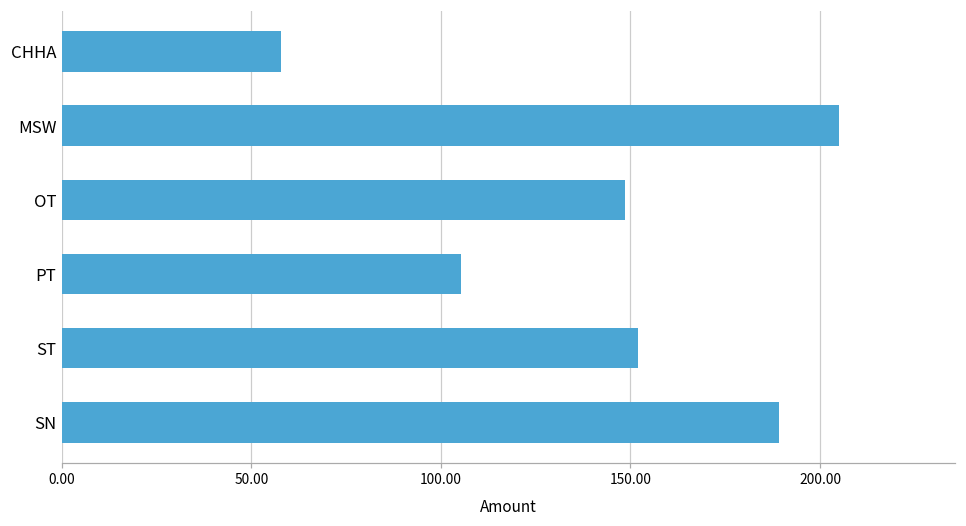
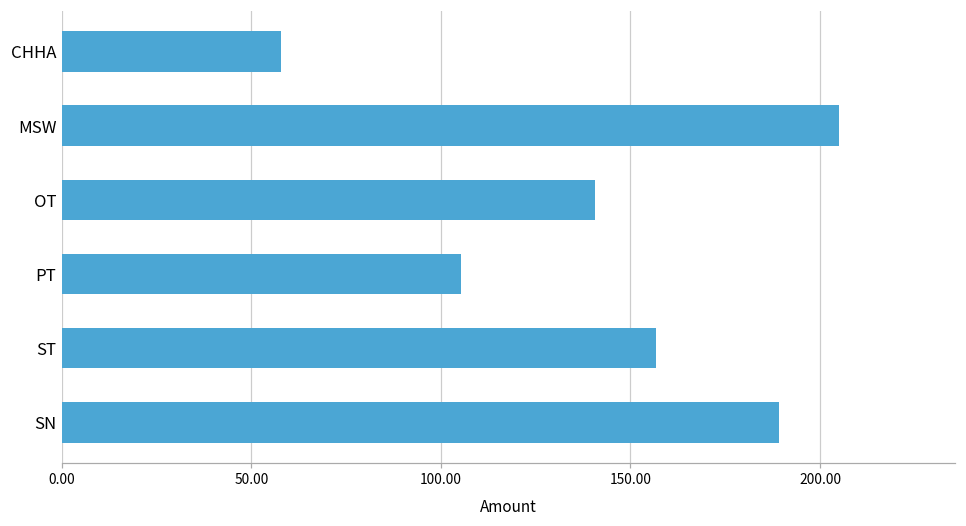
  {
    "CHHA": 58,
    "MSW": 205,
-   "OT": 149,
+   "OT": 141,
    "PT": 105,
-   "ST": 152,
+   "ST": 157,
    "SN": 189
  }
